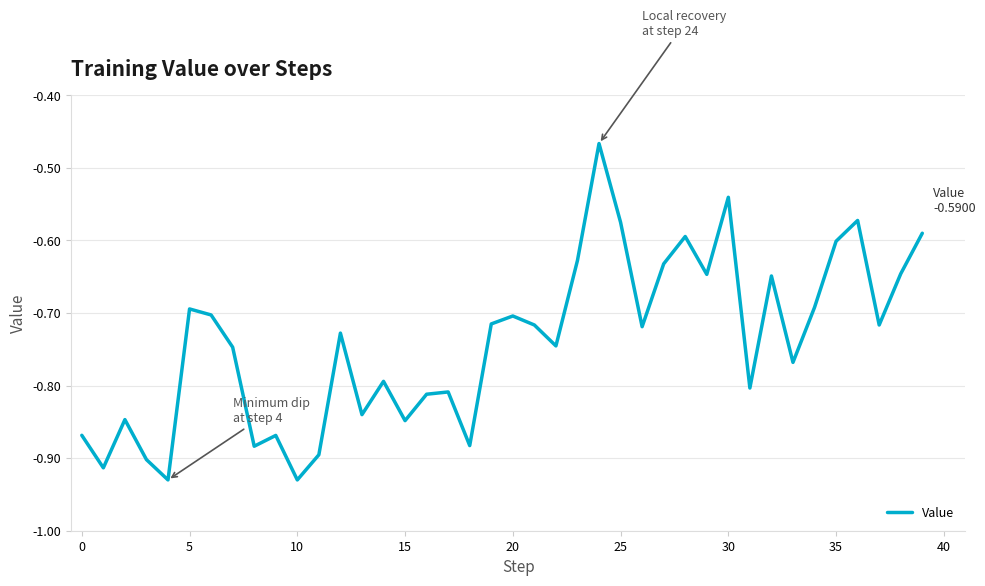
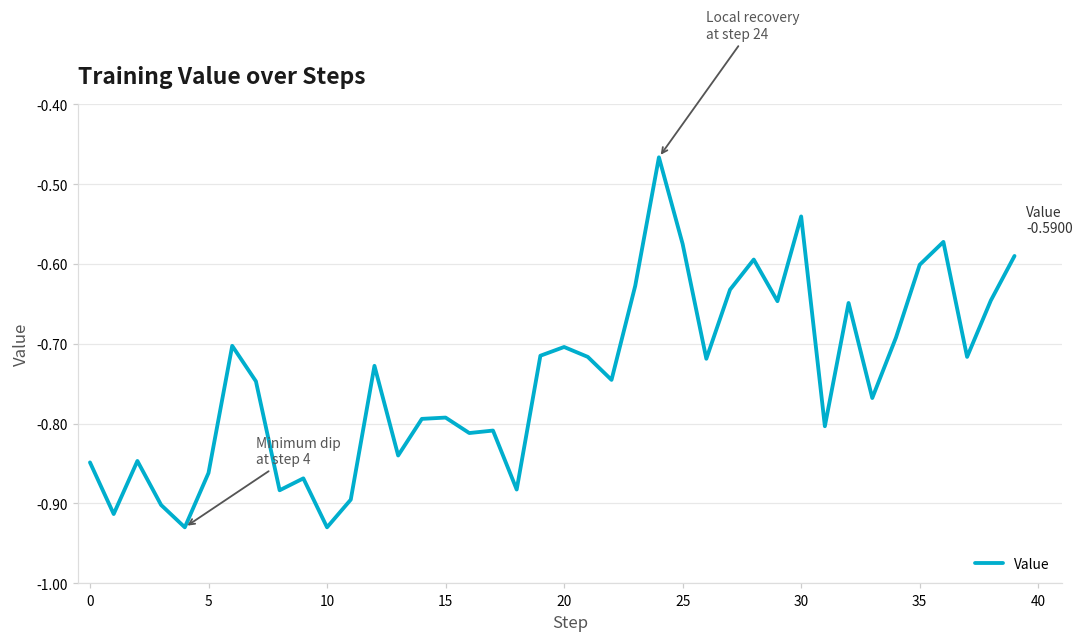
  {
-   "0": -0.87,
-   "5": -0.69,
+   "0": -0.85,
+   "5": -0.86,
    "10": -0.93,
-   "15": -0.85,
+   "15": -0.79,
    "20": -0.70,
    "25": -0.57,
    "30": -0.54,
    "35": -0.60
  }
